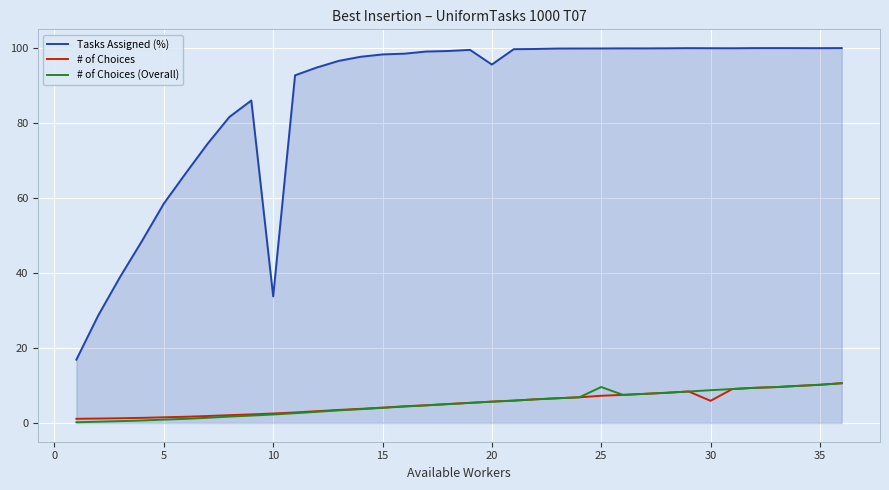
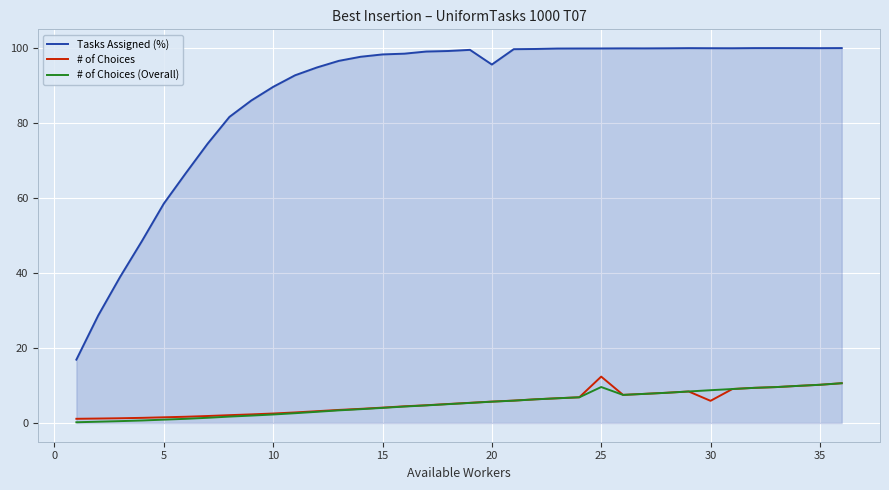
  {
    "Tasks Assigned (%)": {
      "5": 59,
-     "10": 34,
+     "10": 90,
      "15": 98,
      "20": 96,
      "25": 100,
      "30": 100,
      "35": 100
    },
    "# of Choices": {
-     "25": 7,
+     "25": 12,
      "30": 6
    },
    "# of Choices (Overall)": {
      "25": 10,
      "30": 9
    }
  }
